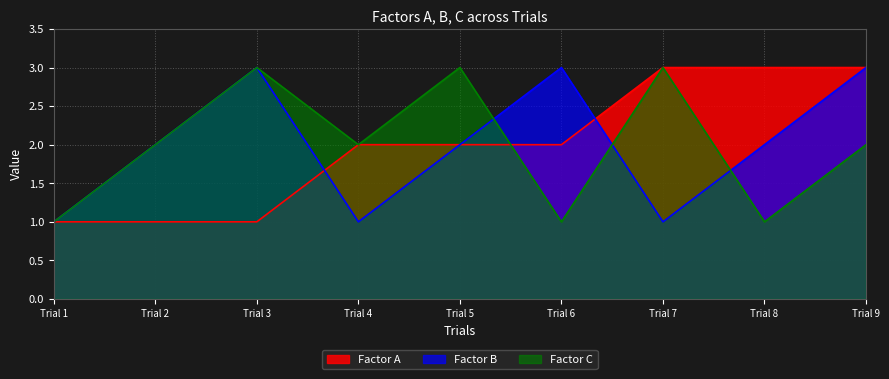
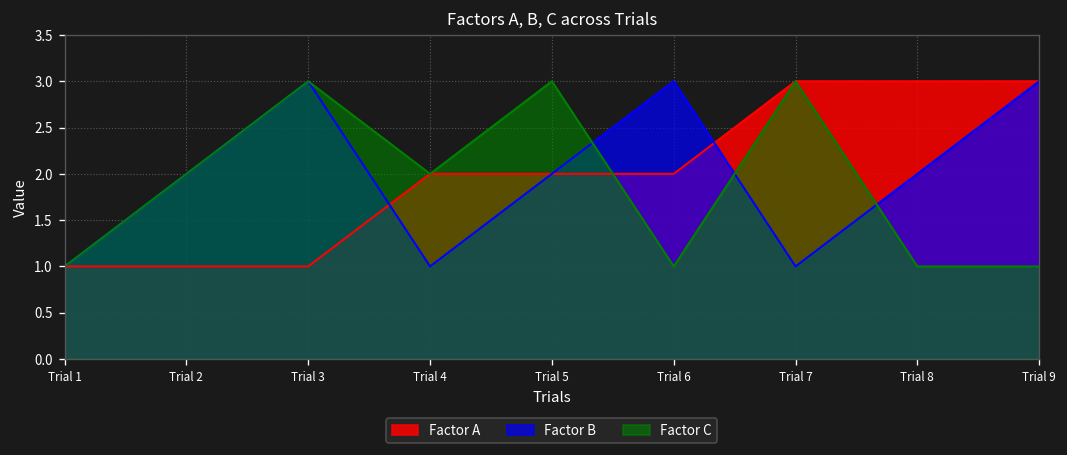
  {
    "Factor A": {
      "Trial 2": 1,
      "Trial 3": 1,
      "Trial 6": 2,
      "Trial 8": 3
    },
    "Factor B": {
      "Trial 4": 1,
      "Trial 6": 3,
      "Trial 7": 1,
      "Trial 8": 2
    },
    "Factor C": {
      "Trial 5": 3,
      "Trial 6": 1,
      "Trial 8": 1,
-     "Trial 9": 2
+     "Trial 9": 1
    }
  }
